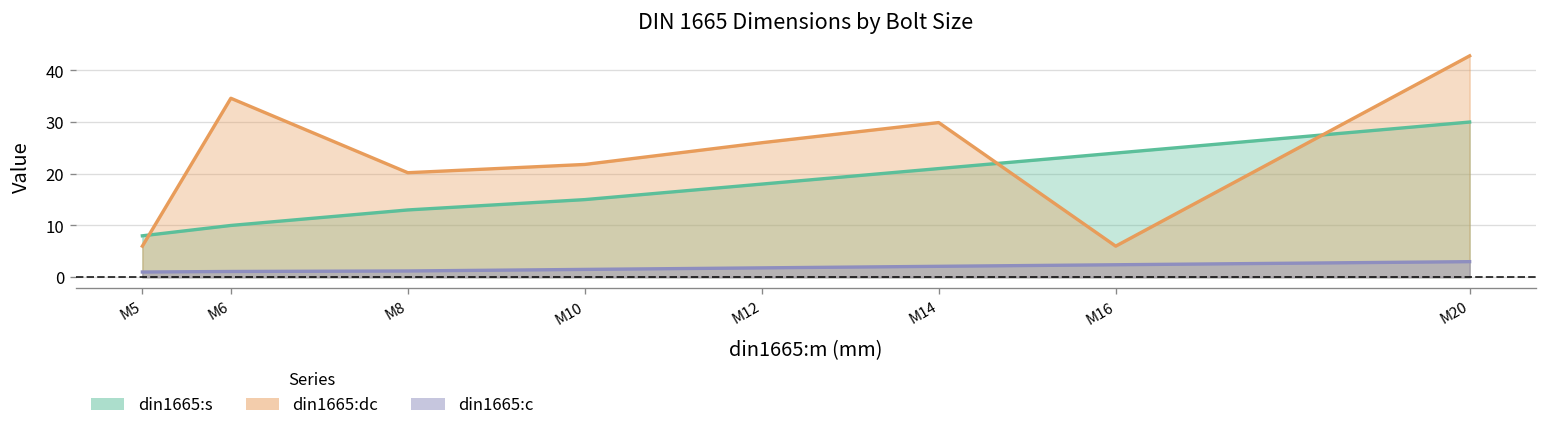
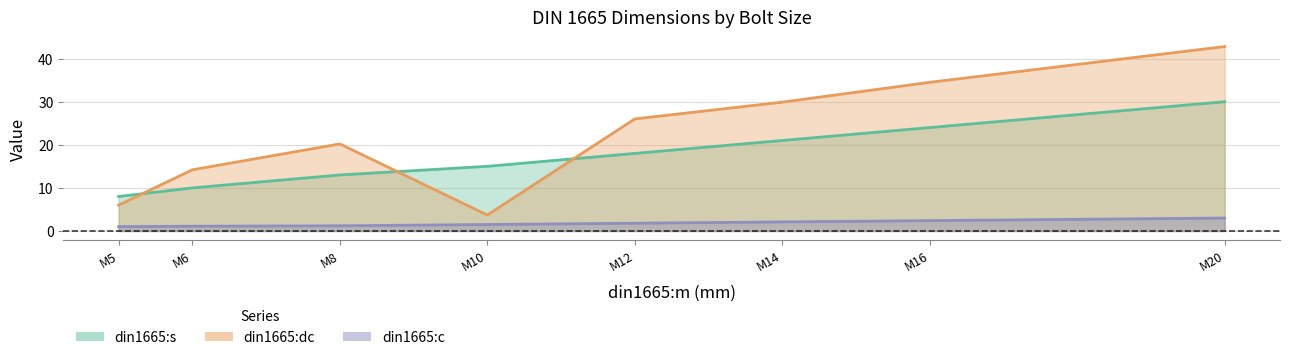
  {
    "din1665:dc": {
      "M5": 6,
-     "M6": 35,
+     "M6": 14,
      "M8": 20,
-     "M10": 22,
+     "M10": 4,
      "M12": 26,
      "M14": 30,
-     "M16": 6,
+     "M16": 35,
      "M20": 43
    }
  }
